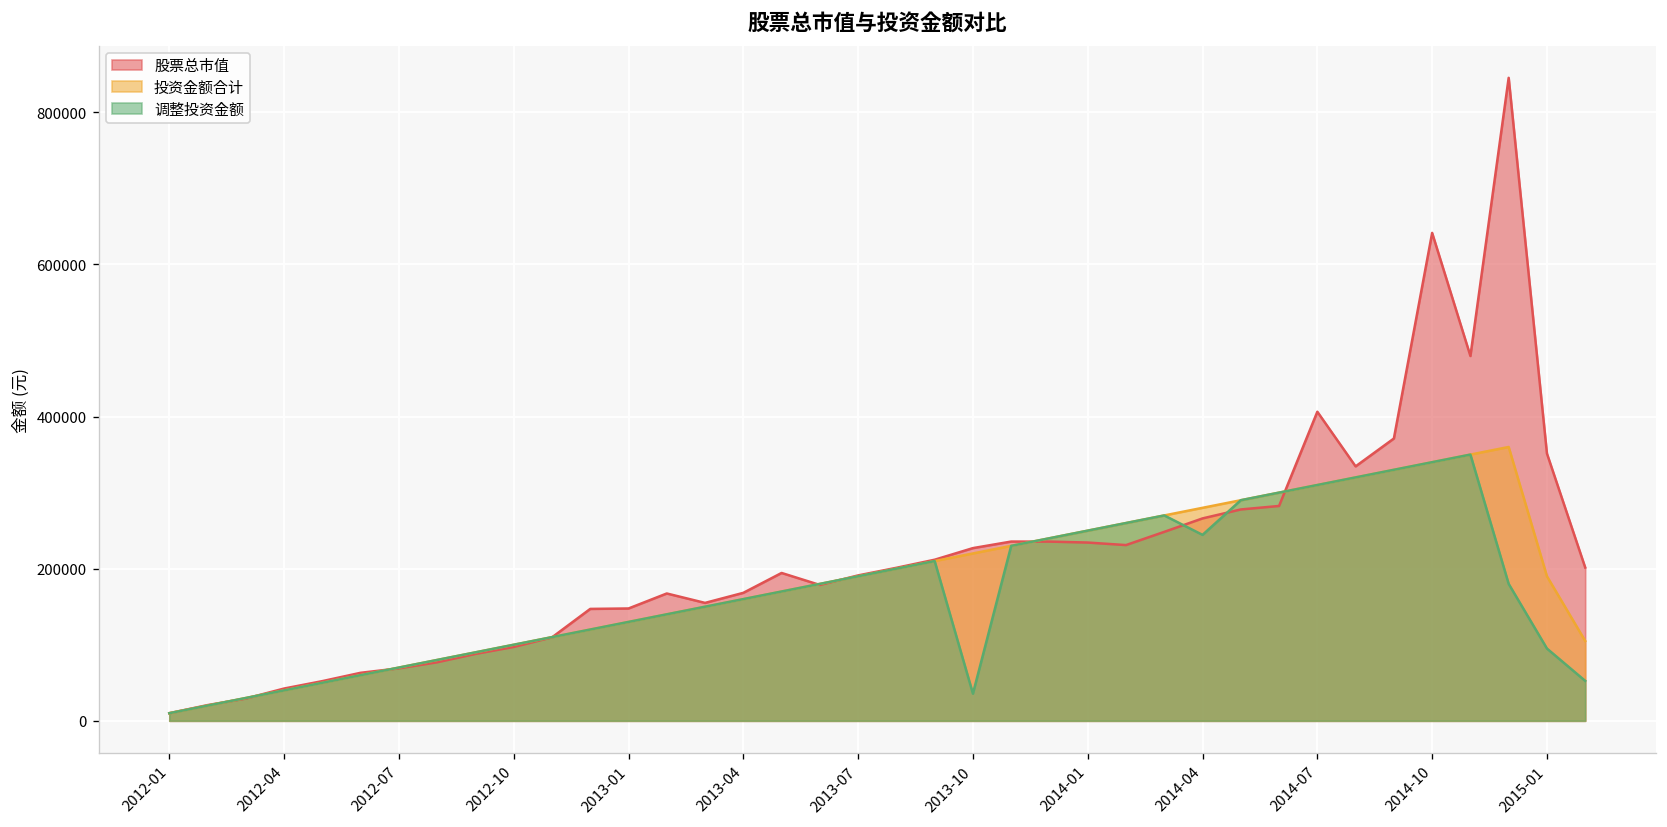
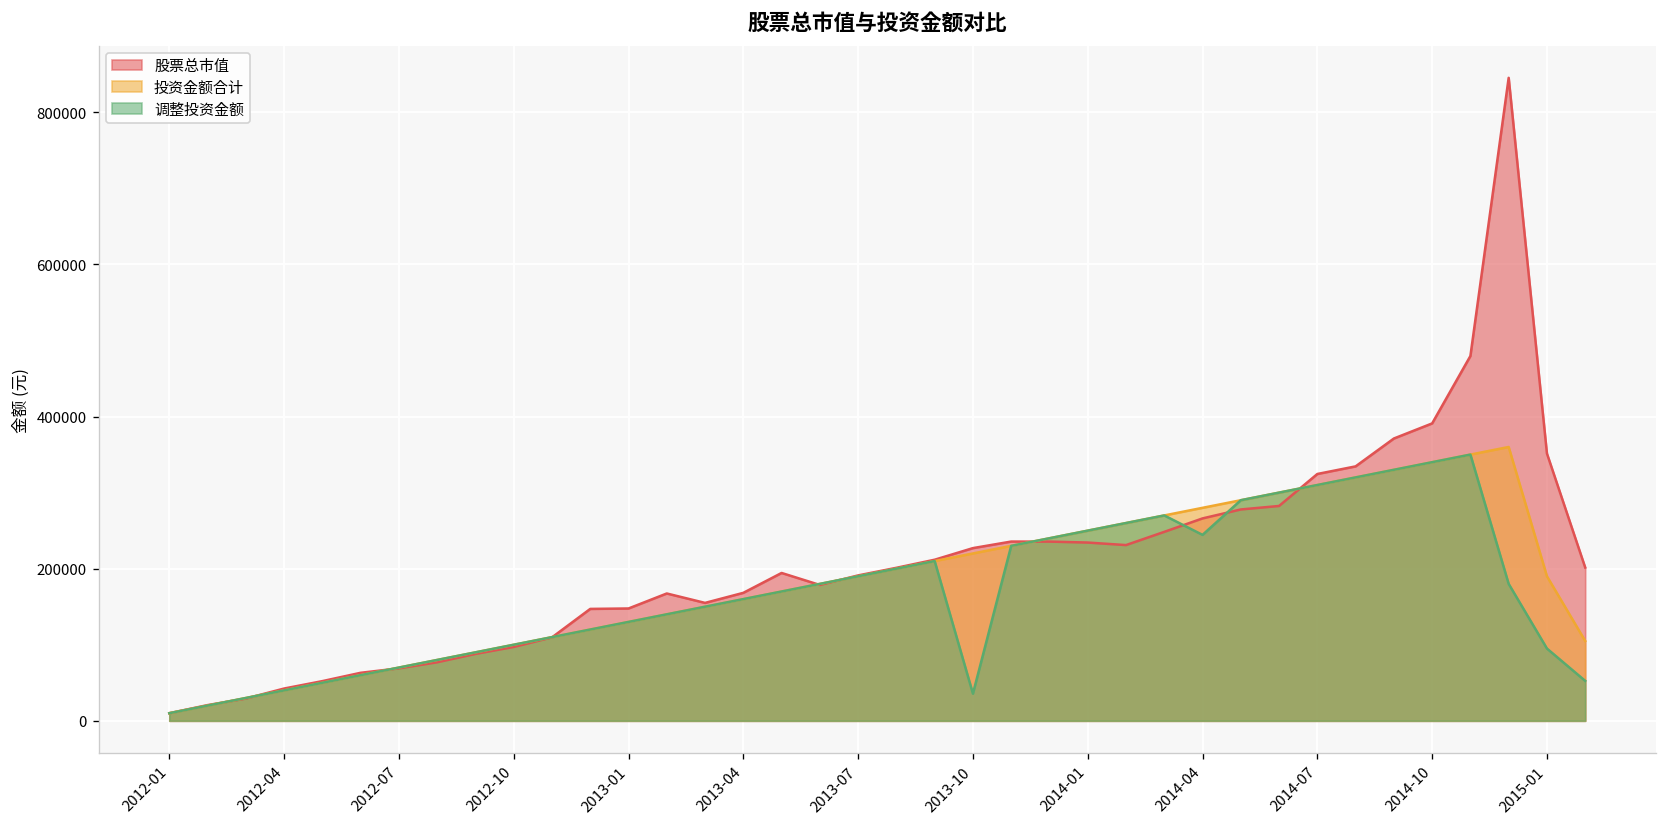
  {
    "股票总市值": {
      "2013-01": 150000,
      "2013-04": 170000,
      "2013-10": 230000,
      "2014-01": 230000,
      "2014-04": 270000,
-     "2014-07": 410000,
-     "2014-10": 640000,
+     "2014-07": 320000,
+     "2014-10": 390000,
      "2015-01": 350000
    },
    "投资金额合计": {
      "2013-10": 220000,
      "2014-04": 280000,
      "2015-01": 190000
    },
    "调整投资金额": {
      "2013-10": 40000,
      "2014-04": 240000,
      "2015-01": 100000
    }
  }
